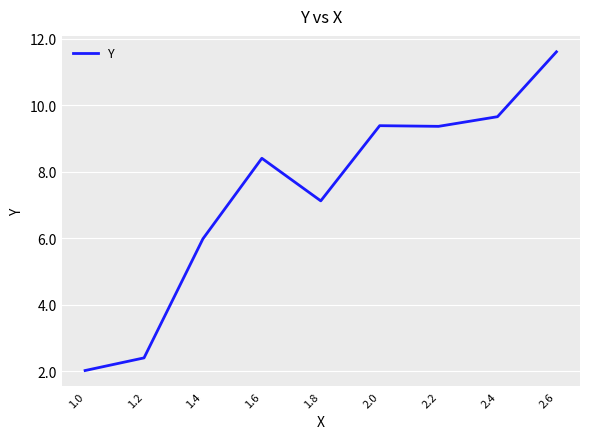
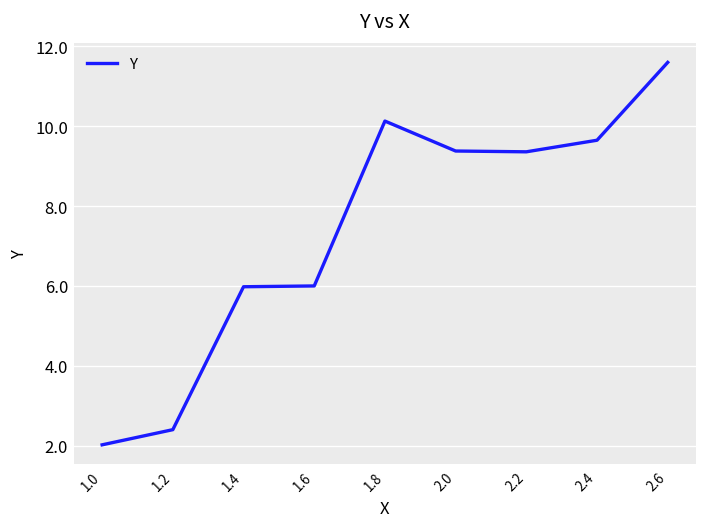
  {
    "1.0": 2.0,
    "1.2": 2.4,
    "1.4": 6.0,
-   "1.6": 8.4,
-   "1.8": 7.1,
+   "1.6": 6.0,
+   "1.8": 10.1,
    "2.0": 9.4,
    "2.2": 9.4,
    "2.4": 9.7,
    "2.6": 11.6
  }
